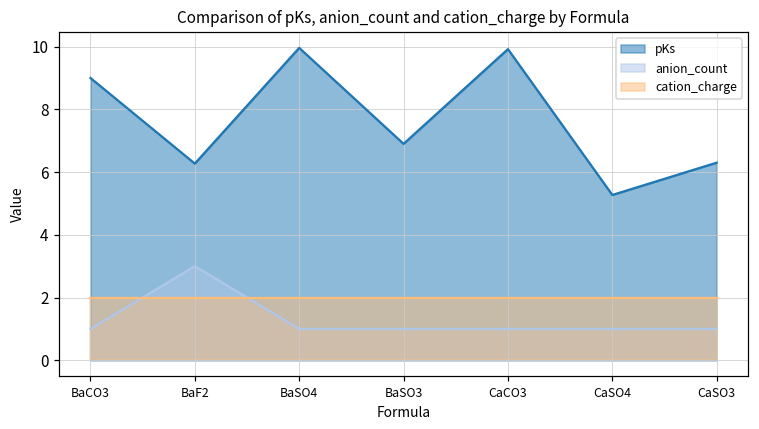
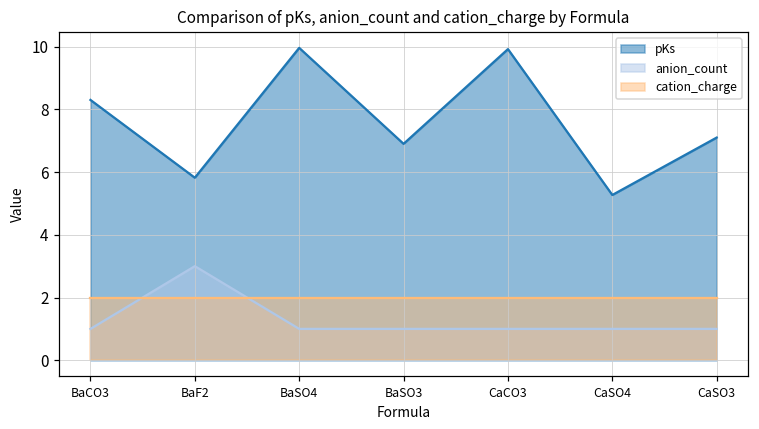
  {
    "pKs": {
-     "BaCO3": 9.0,
-     "BaF2": 6.3,
+     "BaCO3": 8.3,
+     "BaF2": 5.8,
      "BaSO4": 10.0,
      "BaSO3": 6.9,
      "CaCO3": 9.9,
      "CaSO4": 5.3,
-     "CaSO3": 6.3
+     "CaSO3": 7.1
    },
    "anion_count": {
      "BaCO3": 1.0,
      "BaF2": 3.0,
      "BaSO4": 1.0,
      "BaSO3": 1.0,
      "CaCO3": 1.0,
      "CaSO4": 1.0,
      "CaSO3": 1.0
    },
    "cation_charge": {
      "BaCO3": 2.0,
      "BaF2": 2.0,
      "BaSO4": 2.0,
      "BaSO3": 2.0,
      "CaCO3": 2.0,
      "CaSO4": 2.0,
      "CaSO3": 2.0
    }
  }
